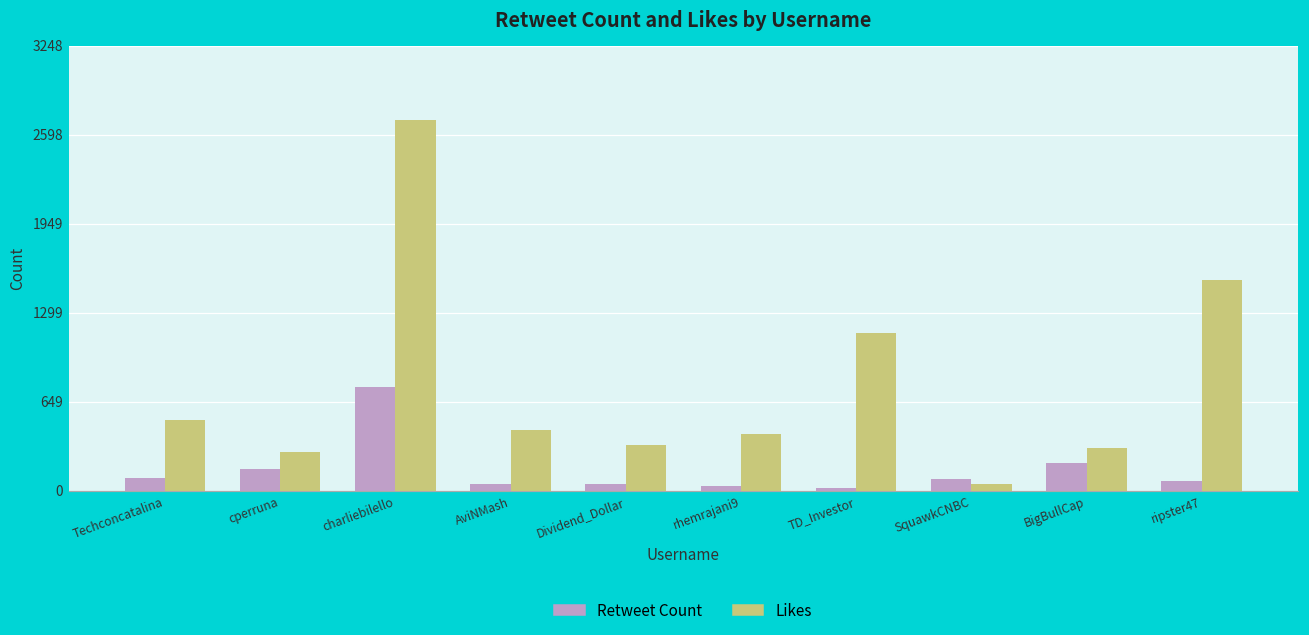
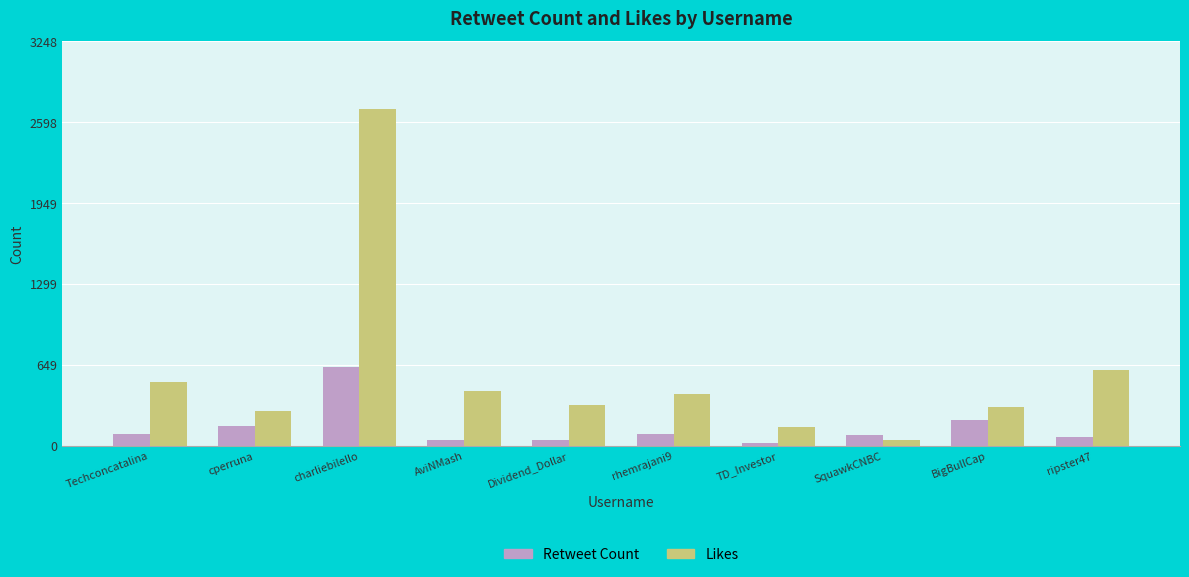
  {
    "Retweet Count": {
      "Techconcatalina": 90,
      "cperruna": 160,
-     "charliebilello": 760,
+     "charliebilello": 630,
      "AviNMash": 50,
      "Dividend_Dollar": 50,
-     "rhemrajani9": 30,
+     "rhemrajani9": 100,
      "SquawkCNBC": 80,
      "BigBullCap": 210,
      "ripster47": 70
    },
    "Likes": {
      "Techconcatalina": 520,
      "cperruna": 280,
      "charliebilello": 2710,
      "AviNMash": 440,
      "Dividend_Dollar": 330,
      "rhemrajani9": 420,
-     "TD_Investor": 1150,
+     "TD_Investor": 160,
      "SquawkCNBC": 50,
      "BigBullCap": 320,
-     "ripster47": 1540
+     "ripster47": 610
    }
  }
